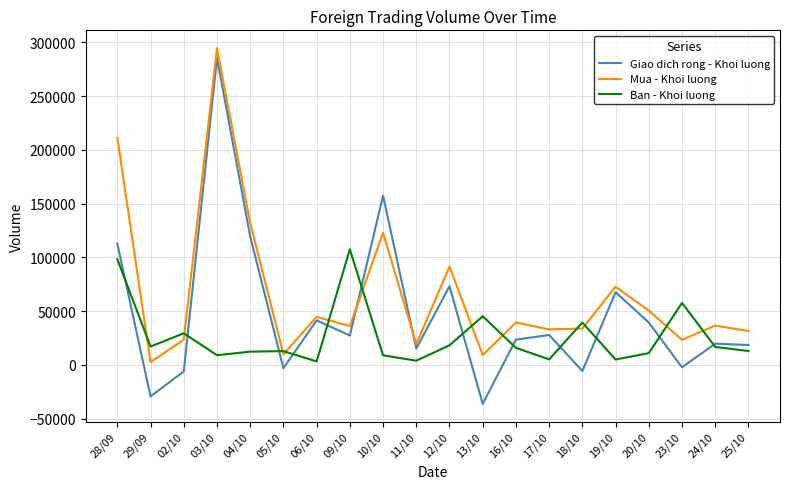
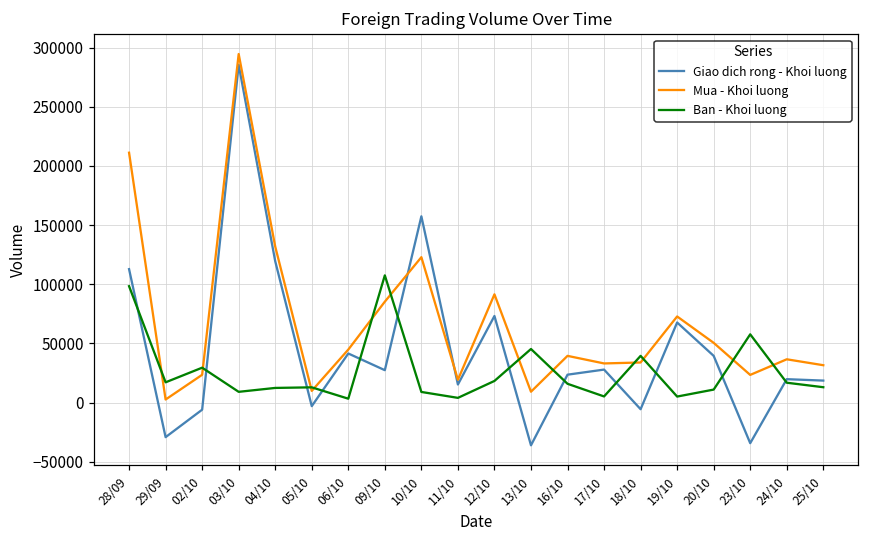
  {
    "Giao dich rong - Khoi luong": {
      "28/09": 113000,
      "29/09": -29000,
      "02/10": -6000,
      "03/10": 286000,
      "04/10": 120000,
      "05/10": -3000,
      "06/10": 42000,
      "09/10": 27000,
      "10/10": 157000,
      "11/10": 15000,
      "12/10": 73000,
      "13/10": -36000,
      "16/10": 24000,
      "17/10": 28000,
      "18/10": -6000,
      "19/10": 68000,
      "20/10": 40000,
-     "23/10": -2000,
+     "23/10": -34000,
      "24/10": 20000,
      "25/10": 19000
    },
    "Mua - Khoi luong": {
      "28/09": 211000,
      "29/09": 3000,
      "02/10": 24000,
      "03/10": 295000,
      "04/10": 132000,
      "05/10": 10000,
      "06/10": 45000,
-     "09/10": 36000,
+     "09/10": 85000,
      "10/10": 123000,
      "11/10": 19000,
      "12/10": 92000,
      "13/10": 9000,
      "16/10": 40000,
      "17/10": 33000,
      "18/10": 34000,
      "19/10": 73000,
      "20/10": 51000,
      "23/10": 23000,
      "24/10": 37000,
      "25/10": 32000
    },
    "Ban - Khoi luong": {
      "28/09": 98000,
      "29/09": 17000,
      "02/10": 30000,
      "03/10": 9000,
      "04/10": 12000,
      "05/10": 13000,
      "06/10": 3000,
      "09/10": 108000,
      "10/10": 9000,
      "11/10": 4000,
      "12/10": 18000,
      "13/10": 45000,
      "16/10": 16000,
      "17/10": 5000,
      "18/10": 40000,
      "19/10": 5000,
      "20/10": 11000,
      "23/10": 58000,
      "24/10": 17000,
      "25/10": 13000
    }
  }
